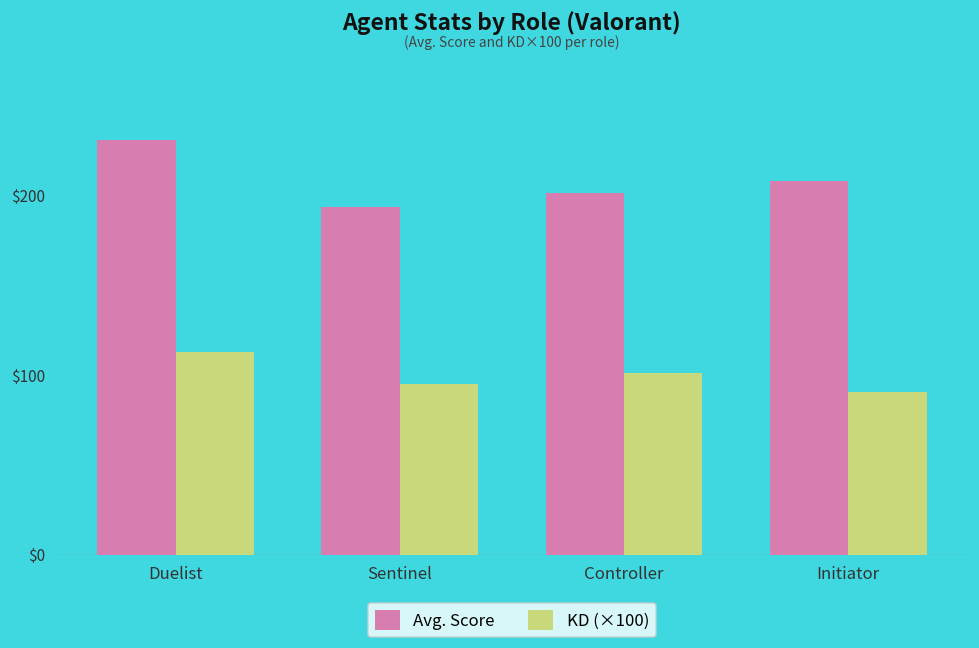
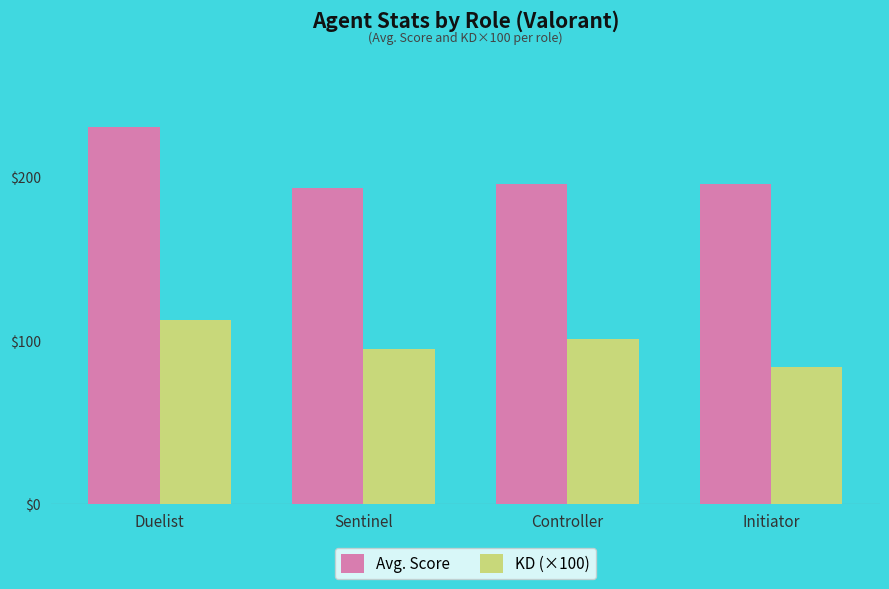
  {
    "Avg. Score": {
      "Duelist": "$231",
      "Sentinel": "$193",
-     "Controller": "$201",
-     "Initiator": "$208"
+     "Controller": "$196",
+     "Initiator": "$196"
    },
    "KD (×100)": {
      "Duelist": "$113",
      "Sentinel": "$95",
      "Controller": "$101",
-     "Initiator": "$91"
+     "Initiator": "$84"
    }
  }
